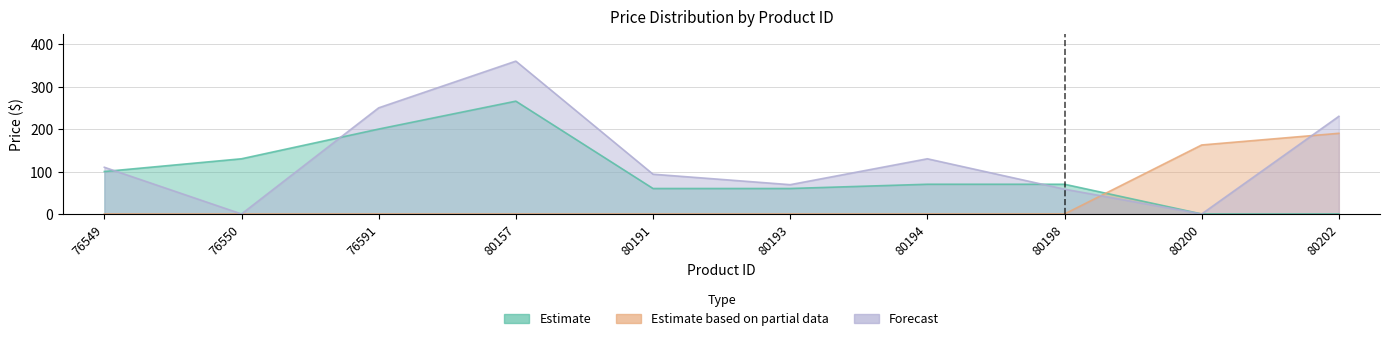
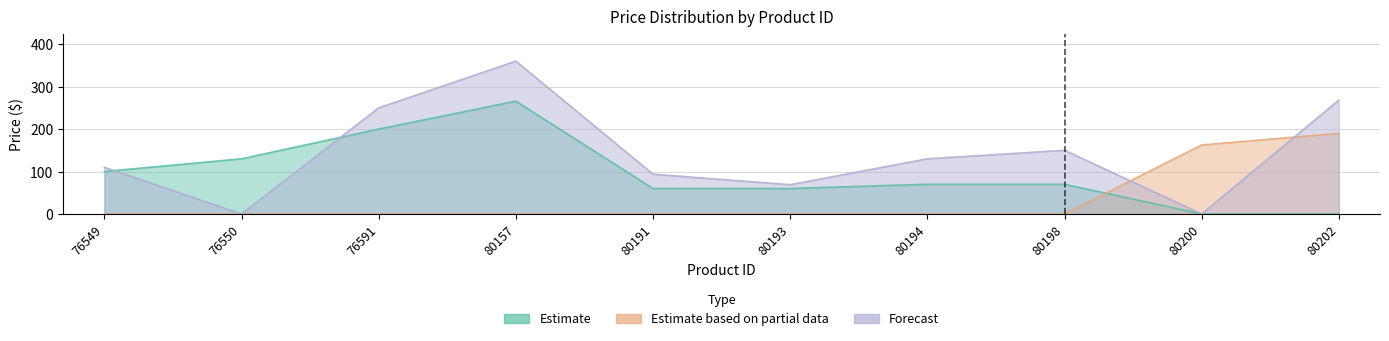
  {
    "Estimate": {
      "76549": 100,
      "76550": 130,
      "76591": 200,
      "80157": 270,
      "80191": 60,
      "80193": 60,
      "80194": 70,
      "80198": 70,
      "80202": 0
    },
    "Estimate based on partial data": {
      "76549": 0,
      "76591": 0,
      "80157": 0,
      "80191": 0,
      "80193": 0,
      "80194": 0,
      "80198": 0,
      "80200": 160,
      "80202": 190
    },
    "Forecast": {
      "76549": 110,
      "76591": 250,
      "80157": 360,
      "80191": 90,
      "80193": 70,
      "80194": 130,
-     "80198": 60,
-     "80202": 230
+     "80198": 150,
+     "80202": 270
    }
  }
